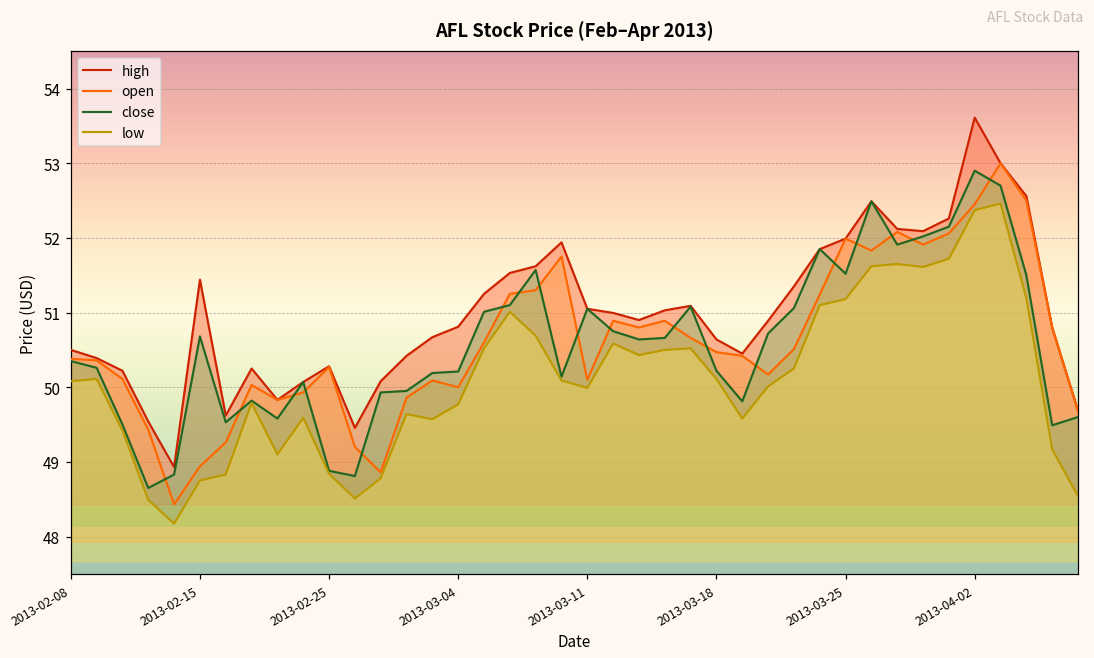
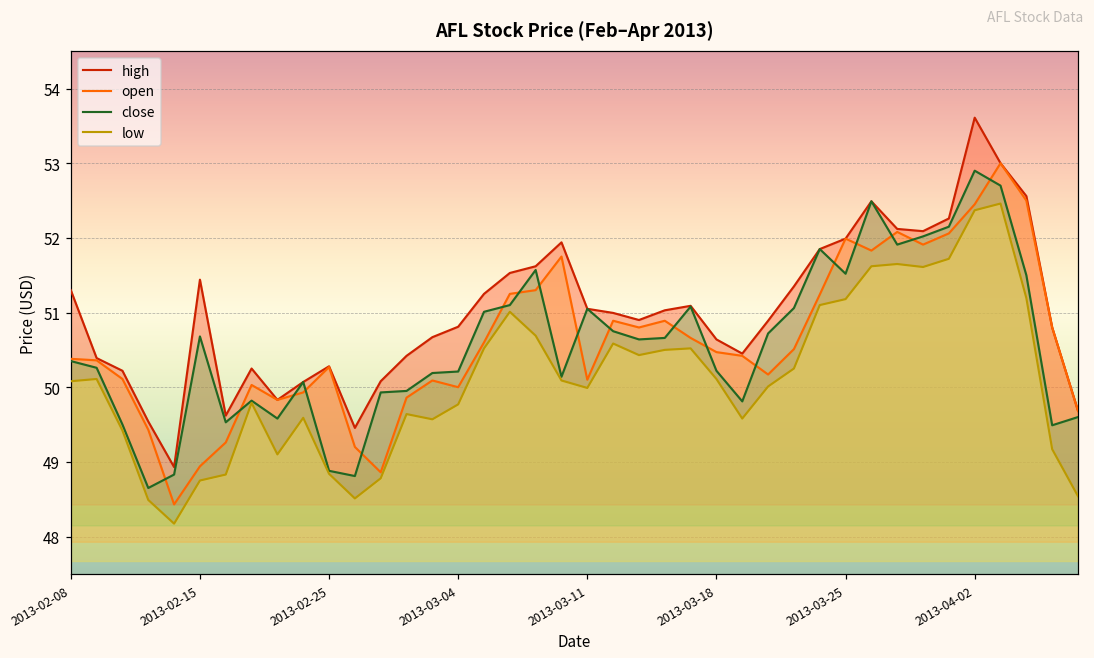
  {
    "high": {
-     "2013-02-08": 50.5,
+     "2013-02-08": 51.3,
      "2013-02-15": 51.4,
      "2013-03-04": 50.8,
      "2013-03-18": 50.6,
      "2013-04-02": 53.6
    },
    "open": {
      "2013-02-15": 48.9,
      "2013-03-04": 50.0,
      "2013-03-11": 50.1,
      "2013-03-18": 50.5,
      "2013-04-02": 52.5
    },
    "close": {
      "2013-02-15": 50.7,
      "2013-02-25": 48.9,
      "2013-03-04": 50.2,
      "2013-03-18": 50.2,
      "2013-03-25": 51.5,
      "2013-04-02": 52.9
    },
    "low": {
      "2013-02-08": 50.1,
      "2013-02-15": 48.8,
      "2013-02-25": 48.8,
      "2013-03-04": 49.8,
      "2013-03-11": 50.0,
      "2013-03-18": 50.1,
      "2013-03-25": 51.2,
      "2013-04-02": 52.4
    }
  }
